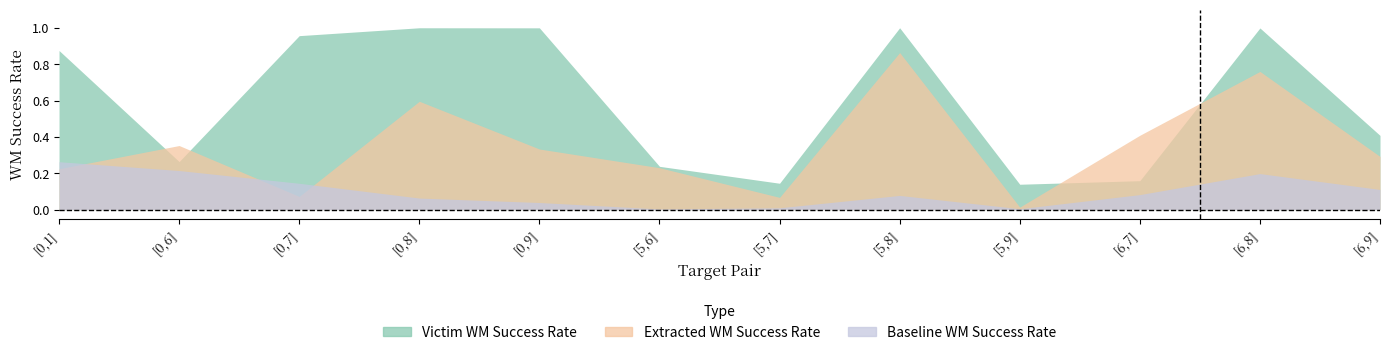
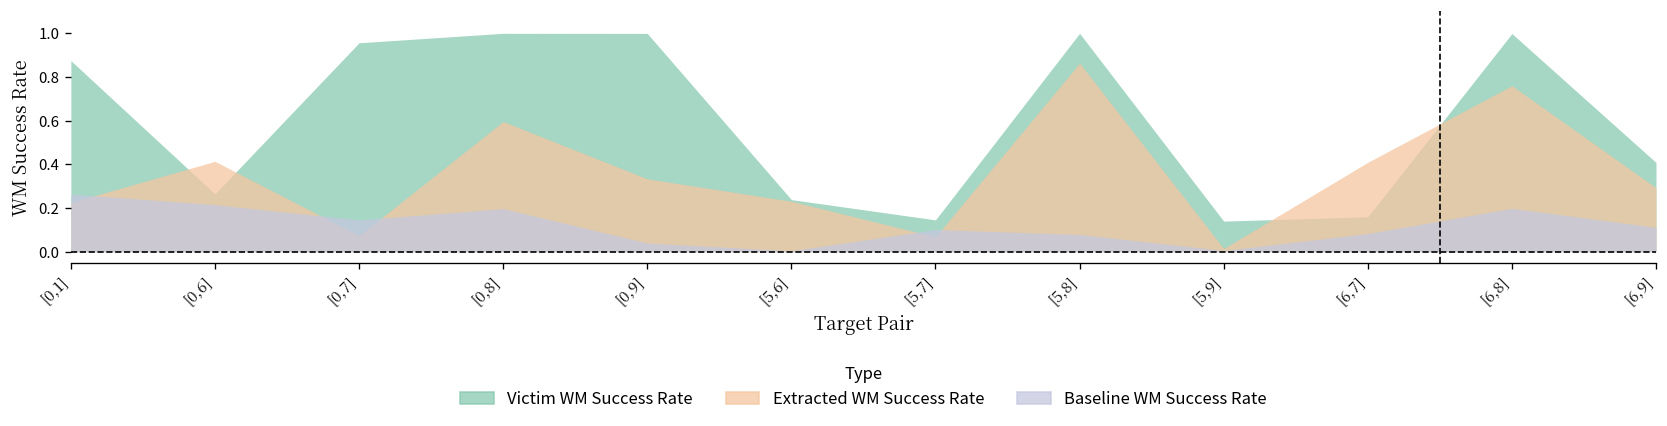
  {
    "Victim WM Success Rate": {
      "[0,1]": 0.88,
      "[0,6]": 0.26,
      "[0,7]": 0.96,
      "[0,8]": 1.00,
      "[0,9]": 1.00,
      "[5,7]": 0.15,
      "[5,8]": 1.00,
      "[5,9]": 0.14,
      "[6,7]": 0.16,
      "[6,8]": 1.00,
      "[6,9]": 0.41
    },
    "Extracted WM Success Rate": {
      "[0,1]": 0.22,
-     "[0,6]": 0.35,
+     "[0,6]": 0.41,
      "[0,7]": 0.07,
      "[0,8]": 0.60,
      "[0,9]": 0.33,
      "[5,7]": 0.07,
      "[5,8]": 0.86,
      "[6,7]": 0.41,
      "[6,8]": 0.76,
      "[6,9]": 0.29
    },
    "Baseline WM Success Rate": {
      "[0,1]": 0.26,
      "[0,6]": 0.22,
      "[0,7]": 0.15,
-     "[0,8]": 0.06,
+     "[0,8]": 0.20,
      "[0,9]": 0.04,
-     "[5,7]": 0.01,
+     "[5,7]": 0.10,
      "[5,8]": 0.08,
      "[6,7]": 0.08,
      "[6,8]": 0.20,
      "[6,9]": 0.11
    }
  }
